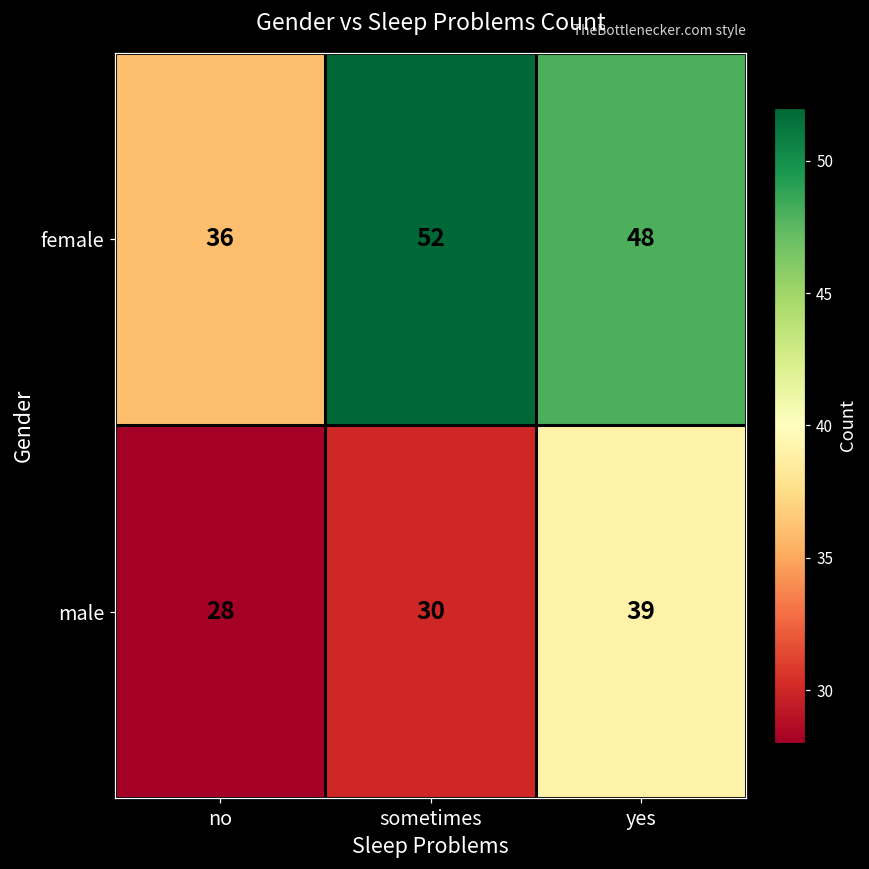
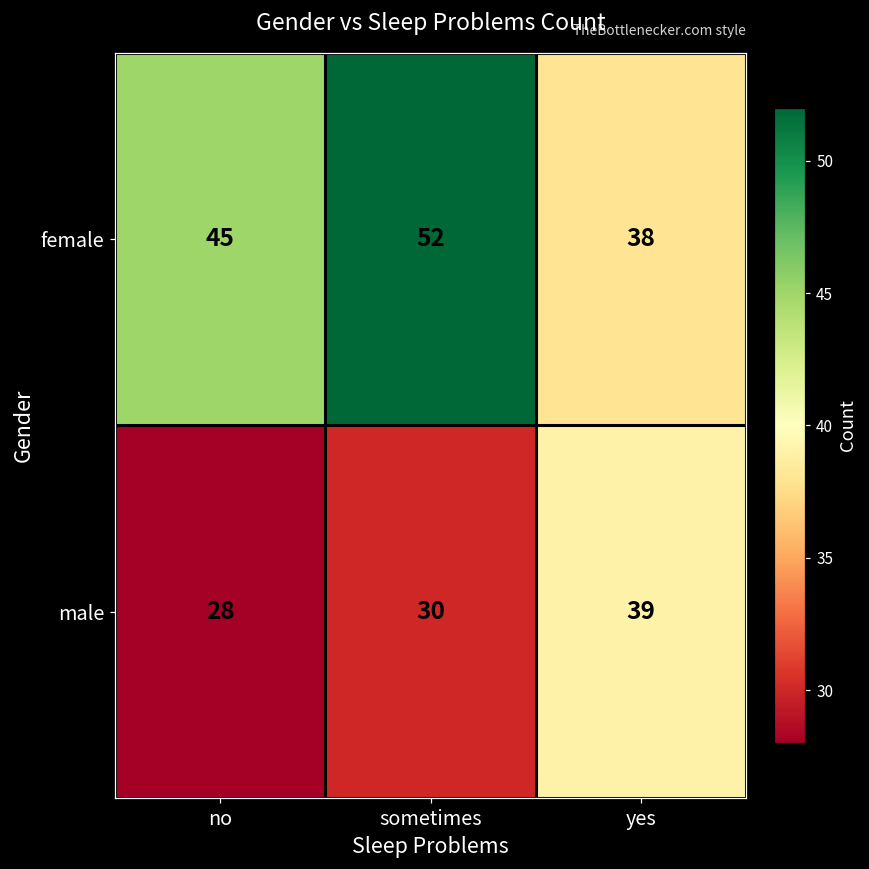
  {
    "female": {
-     "no": 36,
+     "no": 45,
      "sometimes": 52,
-     "yes": 48
+     "yes": 38
    },
    "male": {
      "no": 28,
      "sometimes": 30,
      "yes": 39
    }
  }
